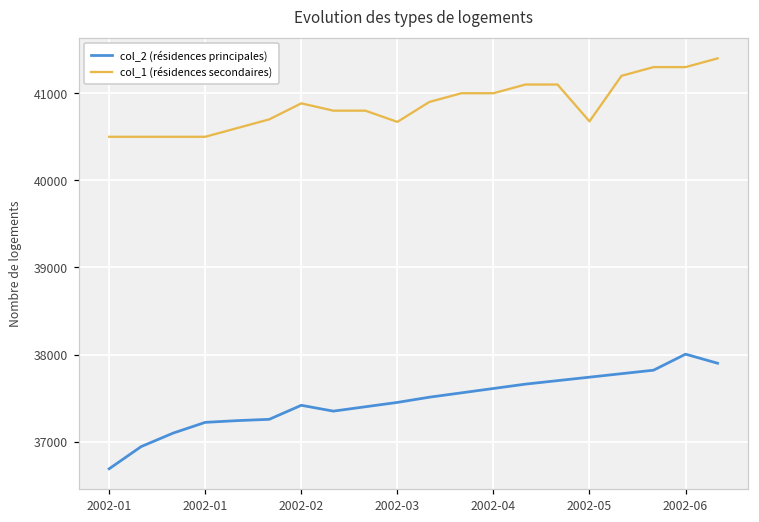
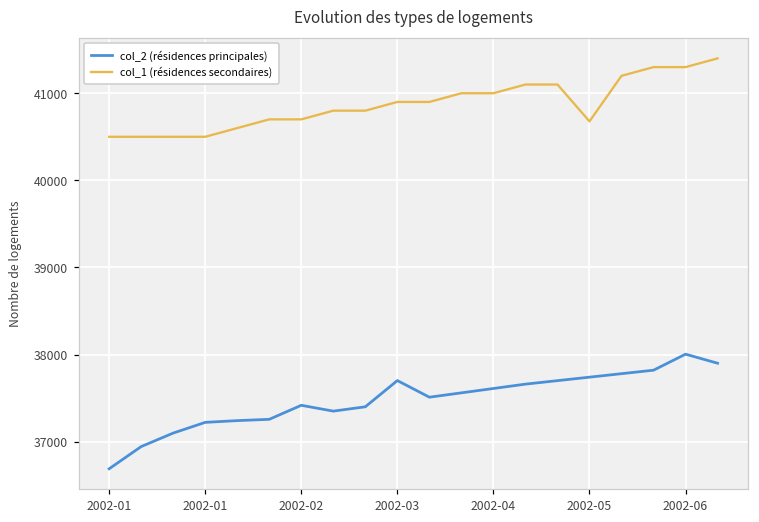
  {
    "col_2 (résidences principales)": {
      "2002-02": 37400,
-     "2002-03": 37500,
+     "2002-03": 37700,
      "2002-04": 37600,
      "2002-05": 37700,
      "2002-06": 38000
    },
    "col_1 (résidences secondaires)": {
-     "2002-02": 40900,
-     "2002-03": 40700,
+     "2002-02": 40700,
+     "2002-03": 40900,
      "2002-04": 41000,
      "2002-05": 40700,
      "2002-06": 41300
    }
  }
